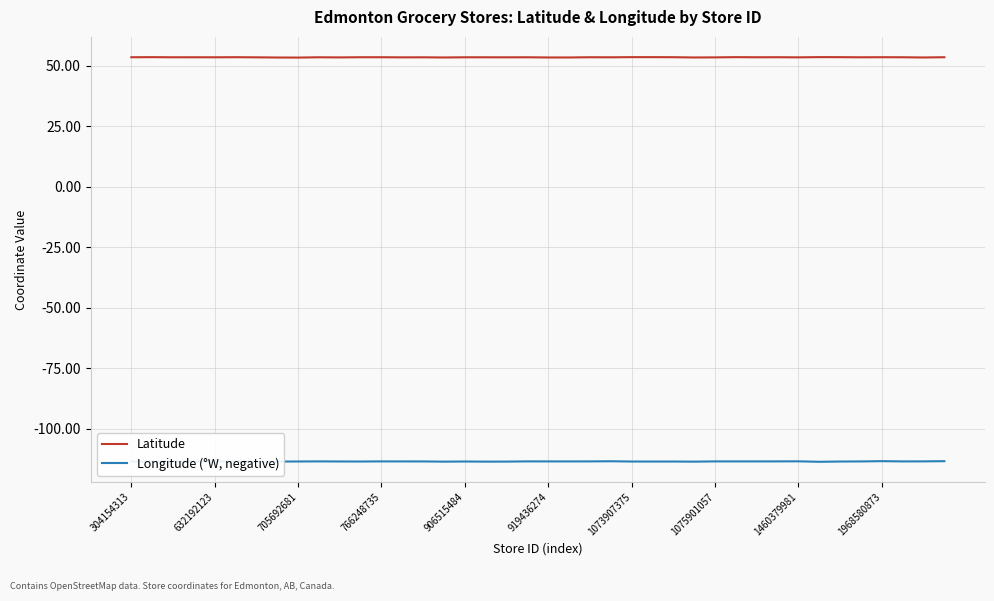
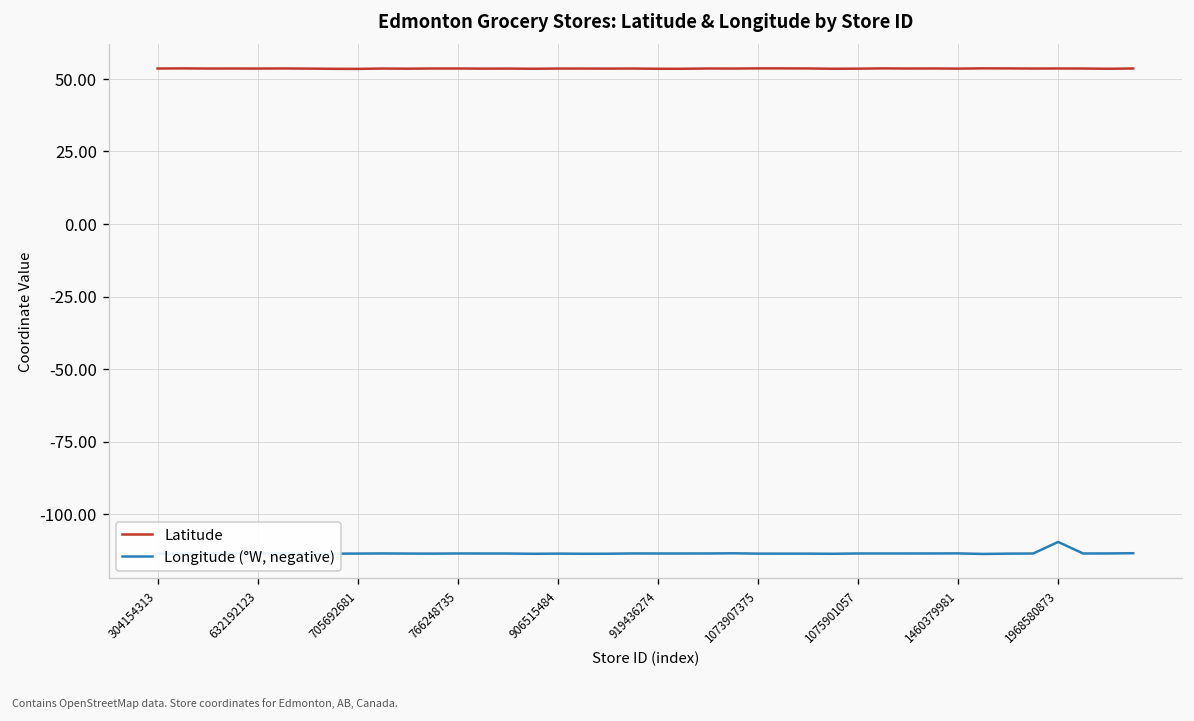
  {
    "Latitude": {
      "304154313": 54,
      "632192123": 54,
      "705692681": 53,
      "766248735": 54,
      "906515484": 54,
      "919436274": 53,
      "1073907375": 54,
      "1075901057": 54,
      "1460379981": 54,
      "1968580873": 54
    },
    "Longitude (°W, negative)": {
      "705692681": -114,
      "766248735": -113,
      "906515484": -114,
      "919436274": -113,
      "1073907375": -114,
      "1075901057": -113,
      "1460379981": -113,
-     "1968580873": -113
+     "1968580873": -110
    }
  }
